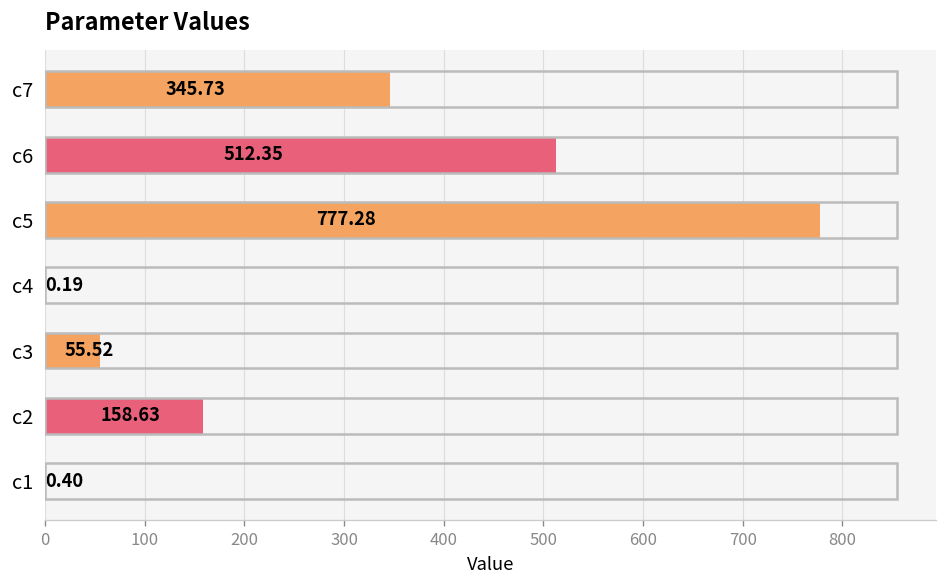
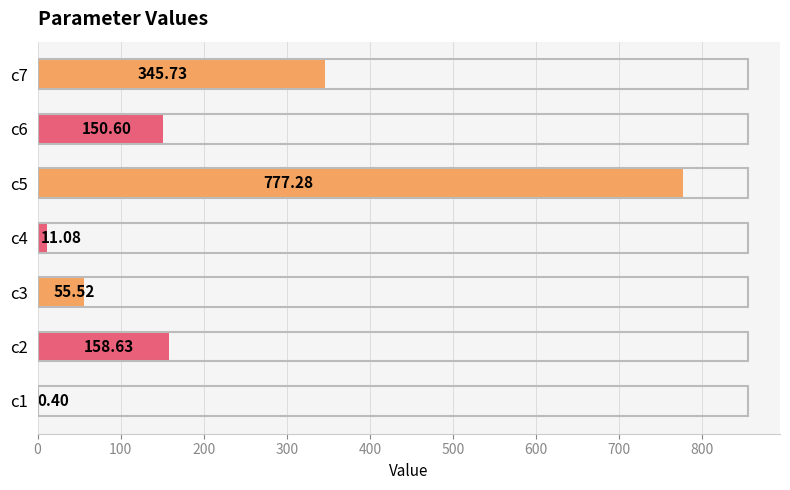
  {
    "c7": 345.73,
-   "c6": 512.35,
+   "c6": 150.60,
    "c5": 777.28,
-   "c4": 0.19,
+   "c4": 11.08,
    "c3": 55.52,
    "c2": 158.63,
    "c1": 0.40
  }
